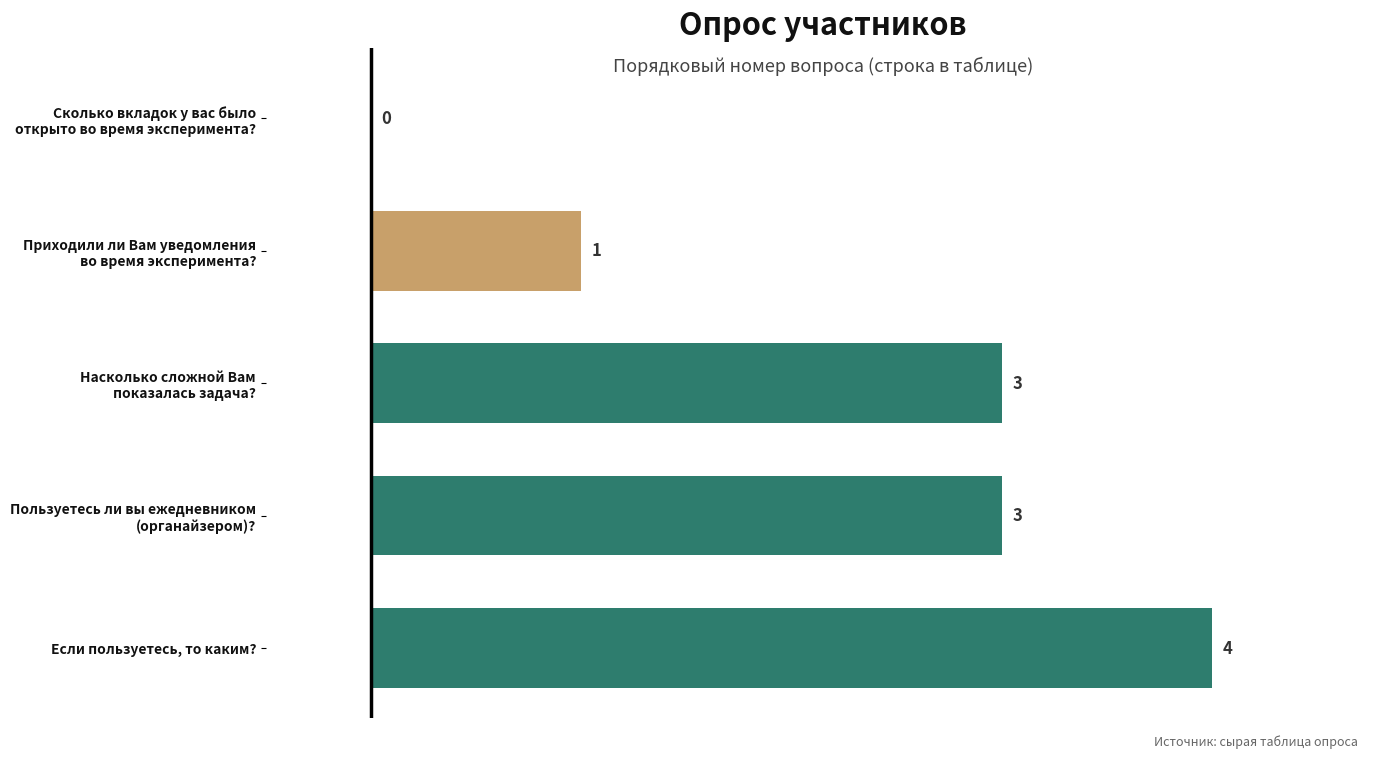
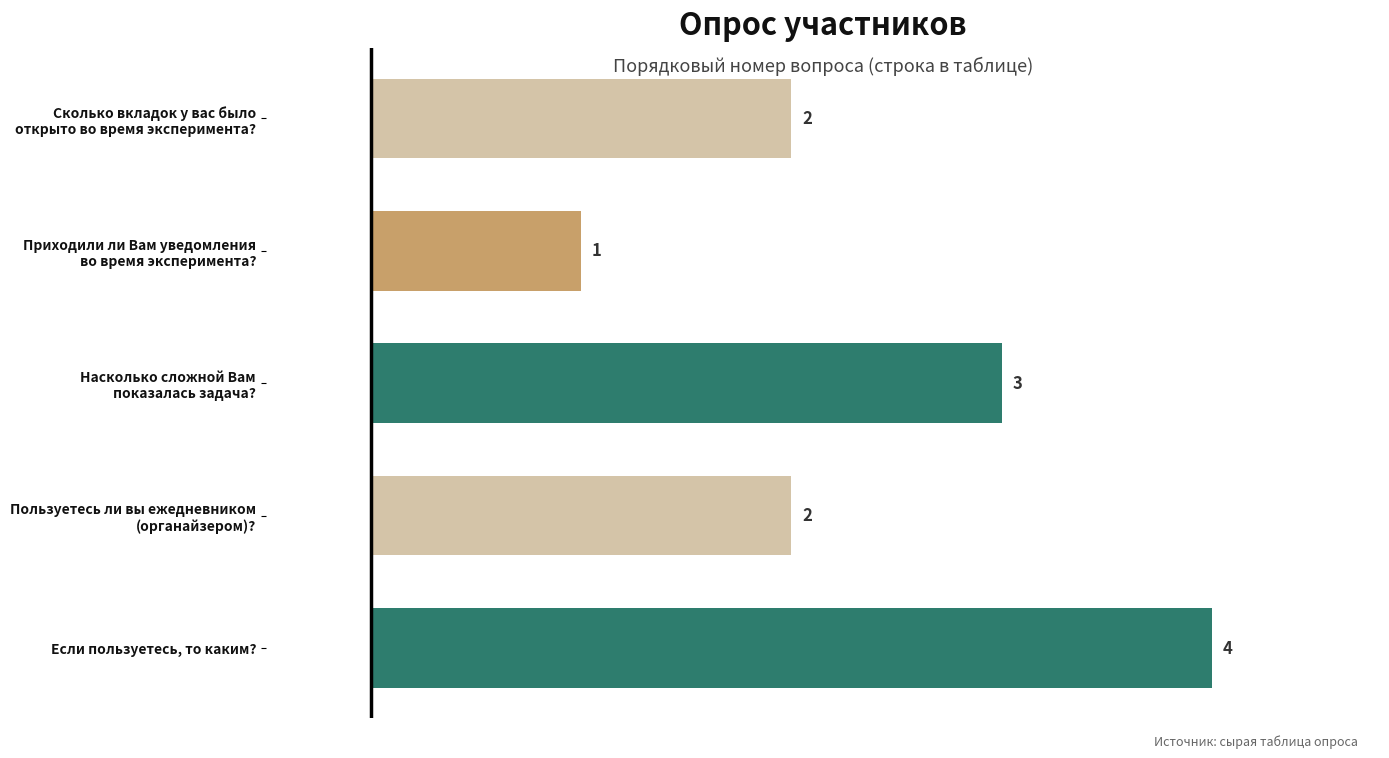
  {
-   "Сколько вкладок у вас было открыто во время эксперимента?": 0,
+   "Сколько вкладок у вас было открыто во время эксперимента?": 2,
    "Приходили ли Вам уведомления во время эксперимента?": 1,
    "Насколько сложной Вам показалась задача?": 3,
-   "Пользуетесь ли вы ежедневником (органайзером)?": 3,
+   "Пользуетесь ли вы ежедневником (органайзером)?": 2,
    "Если пользуетесь, то каким?": 4
  }
